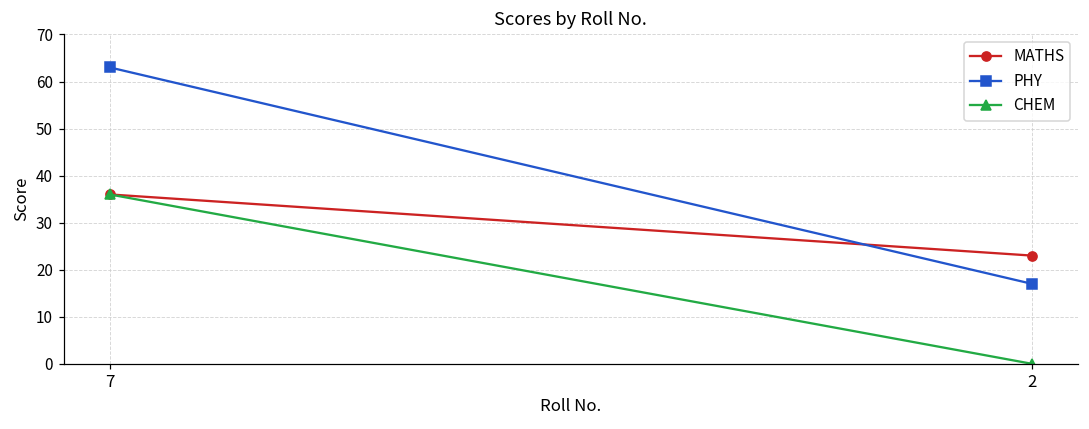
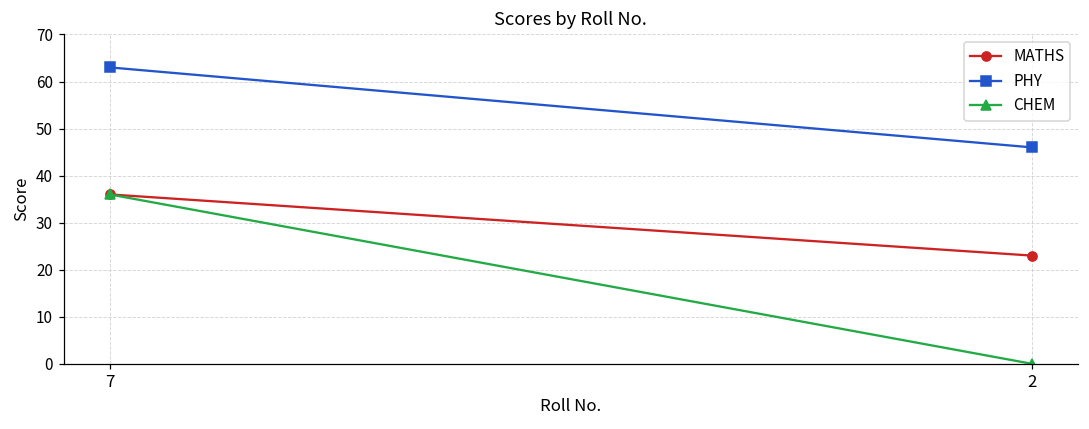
  {
    "MATHS": {
      "2": 23
    },
    "PHY": {
      "7": 63,
-     "2": 17
+     "2": 46
    },
    "CHEM": {
      "2": 0
    }
  }
